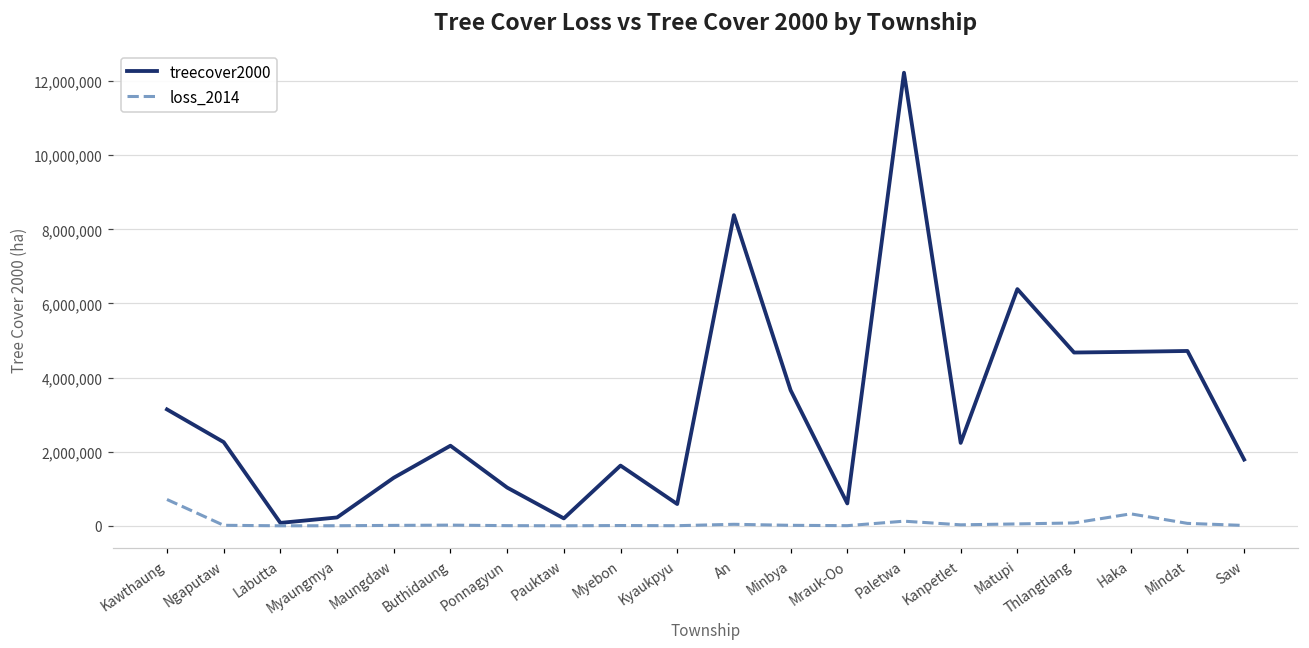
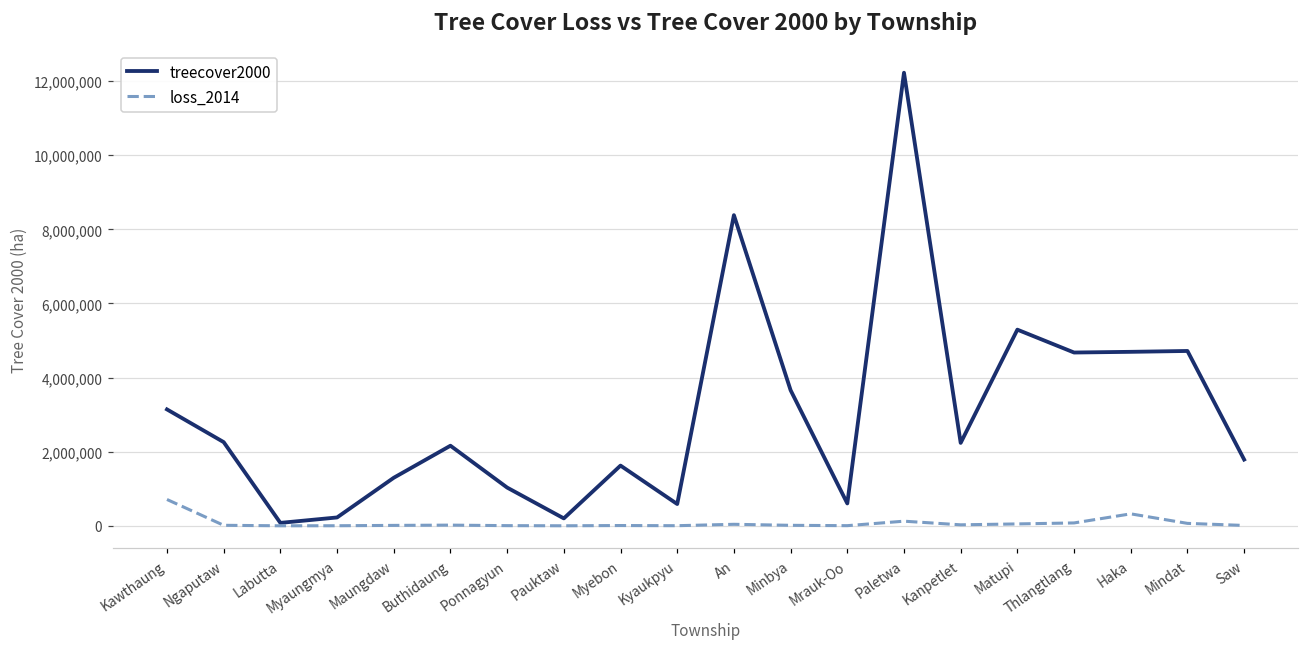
  {
    "treecover2000": {
      "Kawthaung": "3,100,000",
      "Ngaputaw": "2,300,000",
      "Labutta": "100,000",
      "Myaungmya": "200,000",
      "Maungdaw": "1,300,000",
      "Buthidaung": "2,200,000",
      "Ponnagyun": "1,000,000",
      "Pauktaw": "200,000",
      "Myebon": "1,600,000",
      "Kyaukpyu": "600,000",
      "An": "8,400,000",
      "Minbya": "3,700,000",
      "Mrauk-Oo": "600,000",
      "Paletwa": "12,200,000",
      "Kanpetlet": "2,200,000",
-     "Matupi": "6,400,000",
+     "Matupi": "5,300,000",
      "Thlangtlang": "4,700,000",
      "Haka": "4,700,000",
      "Mindat": "4,700,000",
      "Saw": "1,800,000"
    },
    "loss_2014": {
      "Kawthaung": "700,000",
      "Ngaputaw": "0",
      "Labutta": "0",
      "Myaungmya": "0",
      "Maungdaw": "0",
      "Buthidaung": "0",
      "Ponnagyun": "0",
      "Pauktaw": "0",
      "Myebon": "0",
      "Kyaukpyu": "0",
      "An": "0",
      "Minbya": "0",
      "Mrauk-Oo": "0",
      "Paletwa": "100,000",
      "Kanpetlet": "0",
      "Matupi": "100,000",
      "Thlangtlang": "100,000",
      "Haka": "300,000",
      "Mindat": "100,000",
      "Saw": "0"
    }
  }
